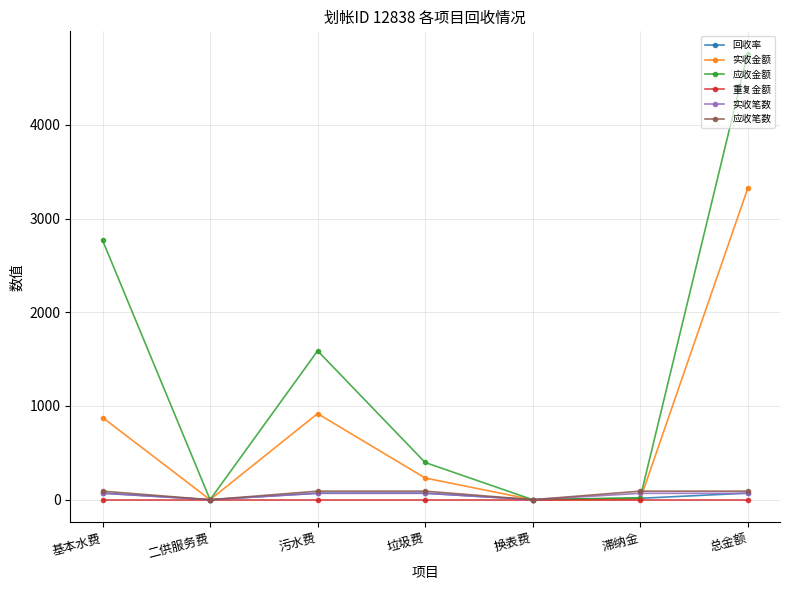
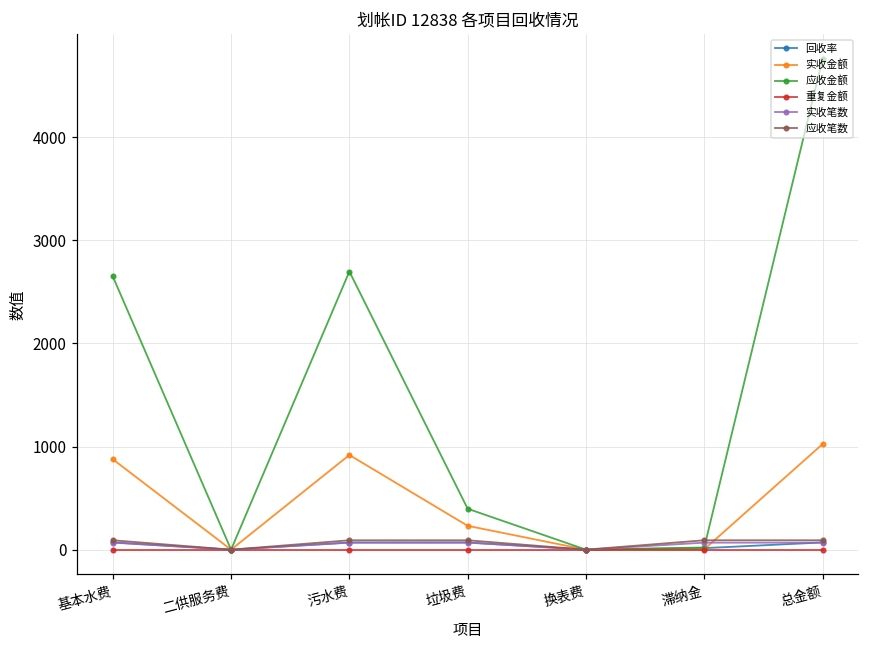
  {
    "实收金额": {
      "基本水费": 900,
      "污水费": 900,
      "垃圾费": 200,
-     "总金额": 3300
+     "总金额": 1000
    },
    "应收金额": {
-     "基本水费": 2800,
-     "污水费": 1600,
+     "基本水费": 2700,
+     "污水费": 2700,
      "垃圾费": 400
    },
    "重复金额": {
      "基本水费": 0,
      "污水费": 0,
      "垃圾费": 0,
      "总金额": 0
    }
  }
